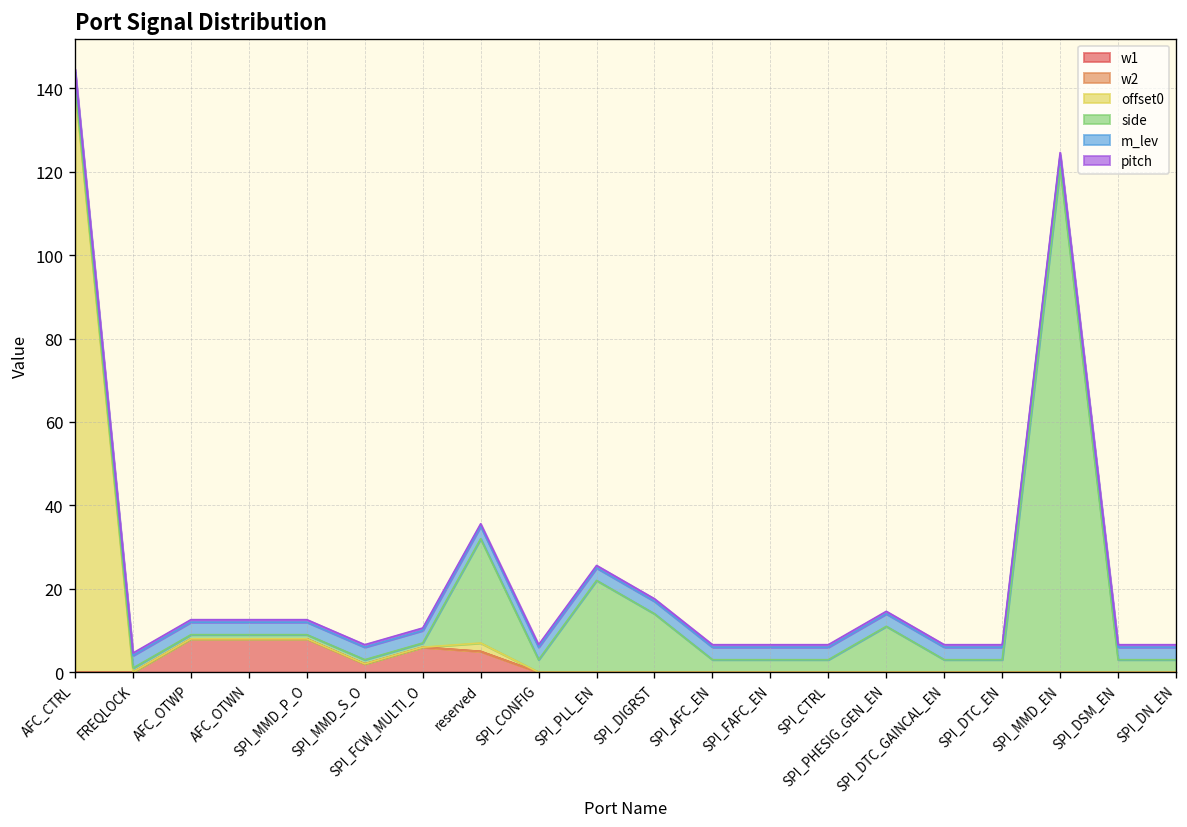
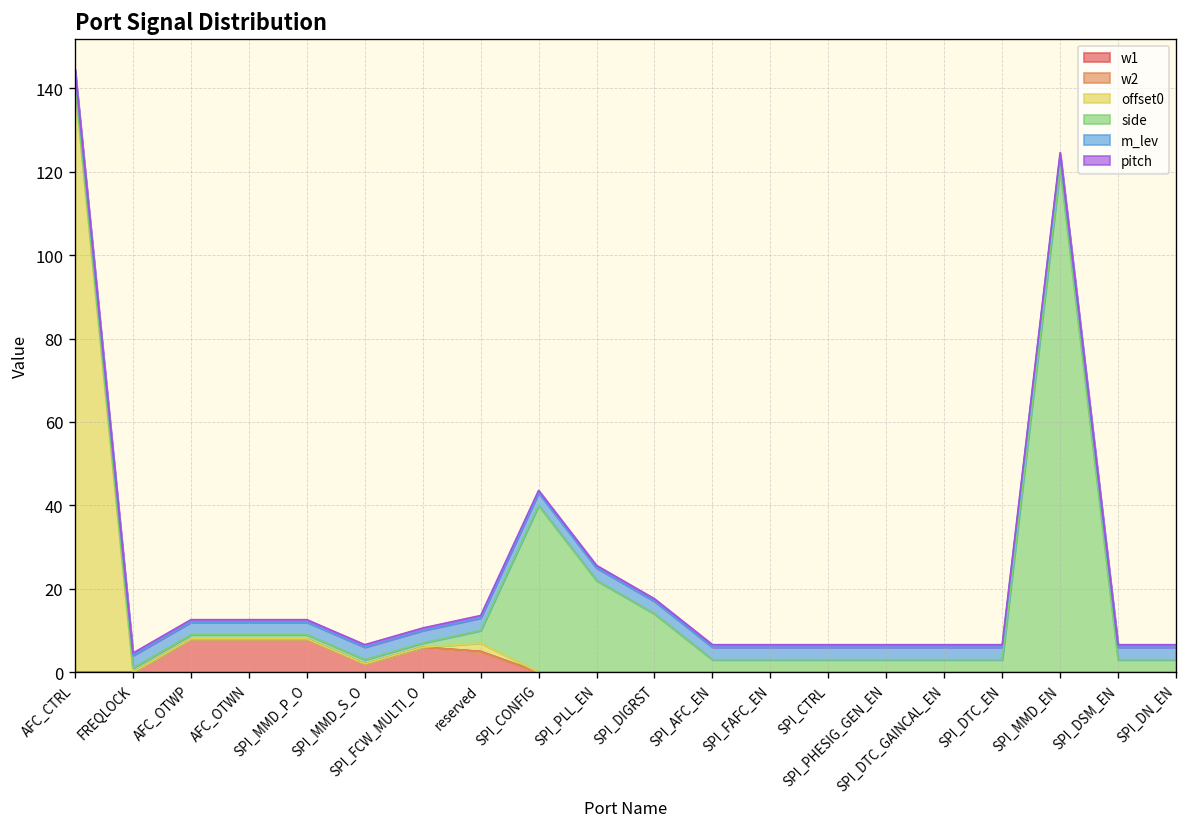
  {
    "w2": {
      "AFC_CTRL": 0,
      "reserved": 5
    },
    "offset0": {
      "AFC_CTRL": 140,
      "reserved": 7
    },
    "side": {
      "AFC_CTRL": 1,
      "FREQLOCK": 1,
      "AFC_OTWP": 1,
      "AFC_OTWN": 1,
      "SPI_MMD_P_O": 1,
      "SPI_MMD_S_O": 1,
      "SPI_FCW_MULTI_O": 1,
-     "reserved": 25,
-     "SPI_CONFIG": 3,
+     "reserved": 3,
+     "SPI_CONFIG": 40,
      "SPI_PLL_EN": 22,
      "SPI_DIGRST": 14,
      "SPI_AFC_EN": 3,
      "SPI_FAFC_EN": 3,
      "SPI_CTRL": 3,
-     "SPI_PHESIG_GEN_EN": 11,
+     "SPI_PHESIG_GEN_EN": 3,
      "SPI_DTC_GAINCAL_EN": 3,
      "SPI_DTC_EN": 3,
      "SPI_MMD_EN": 121,
      "SPI_DSM_EN": 3,
      "SPI_DN_EN": 3
    }
  }
